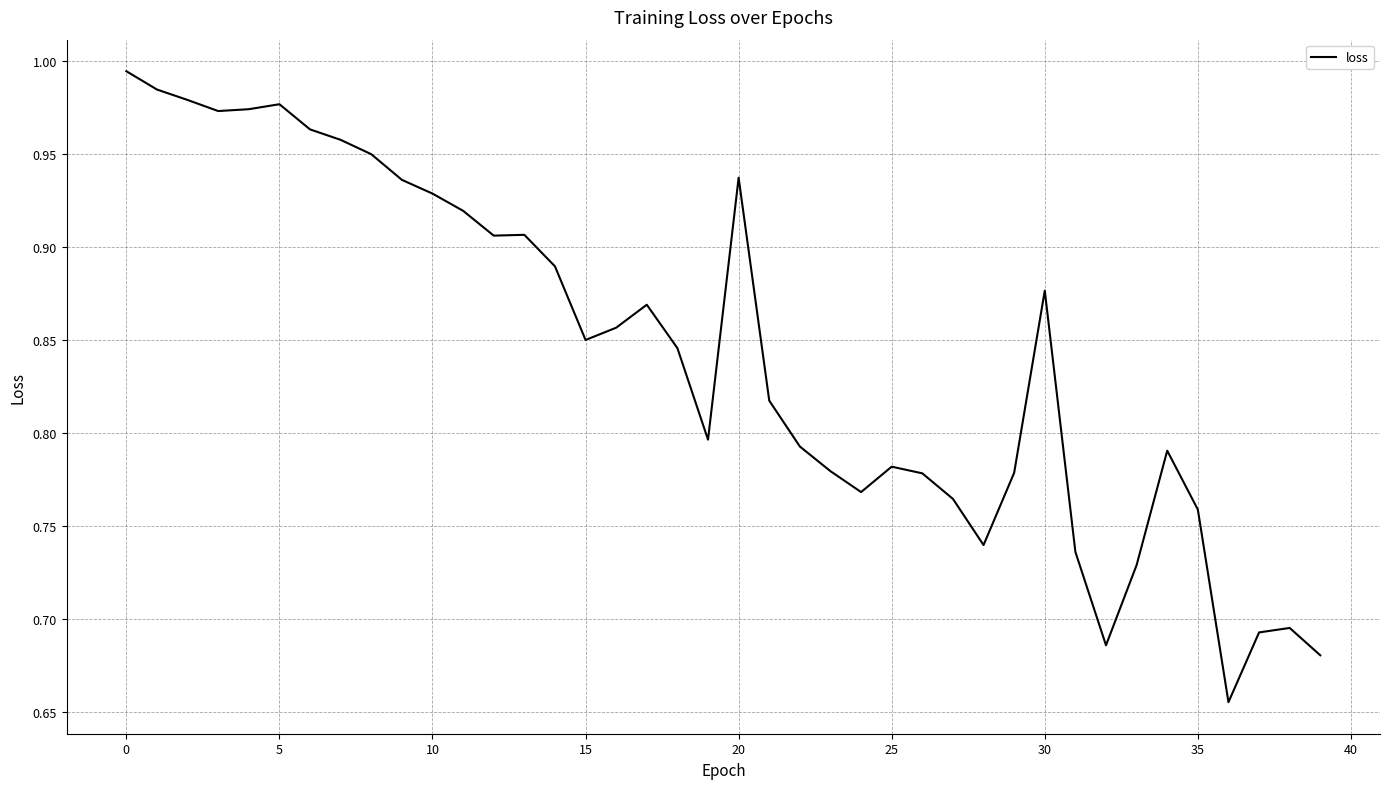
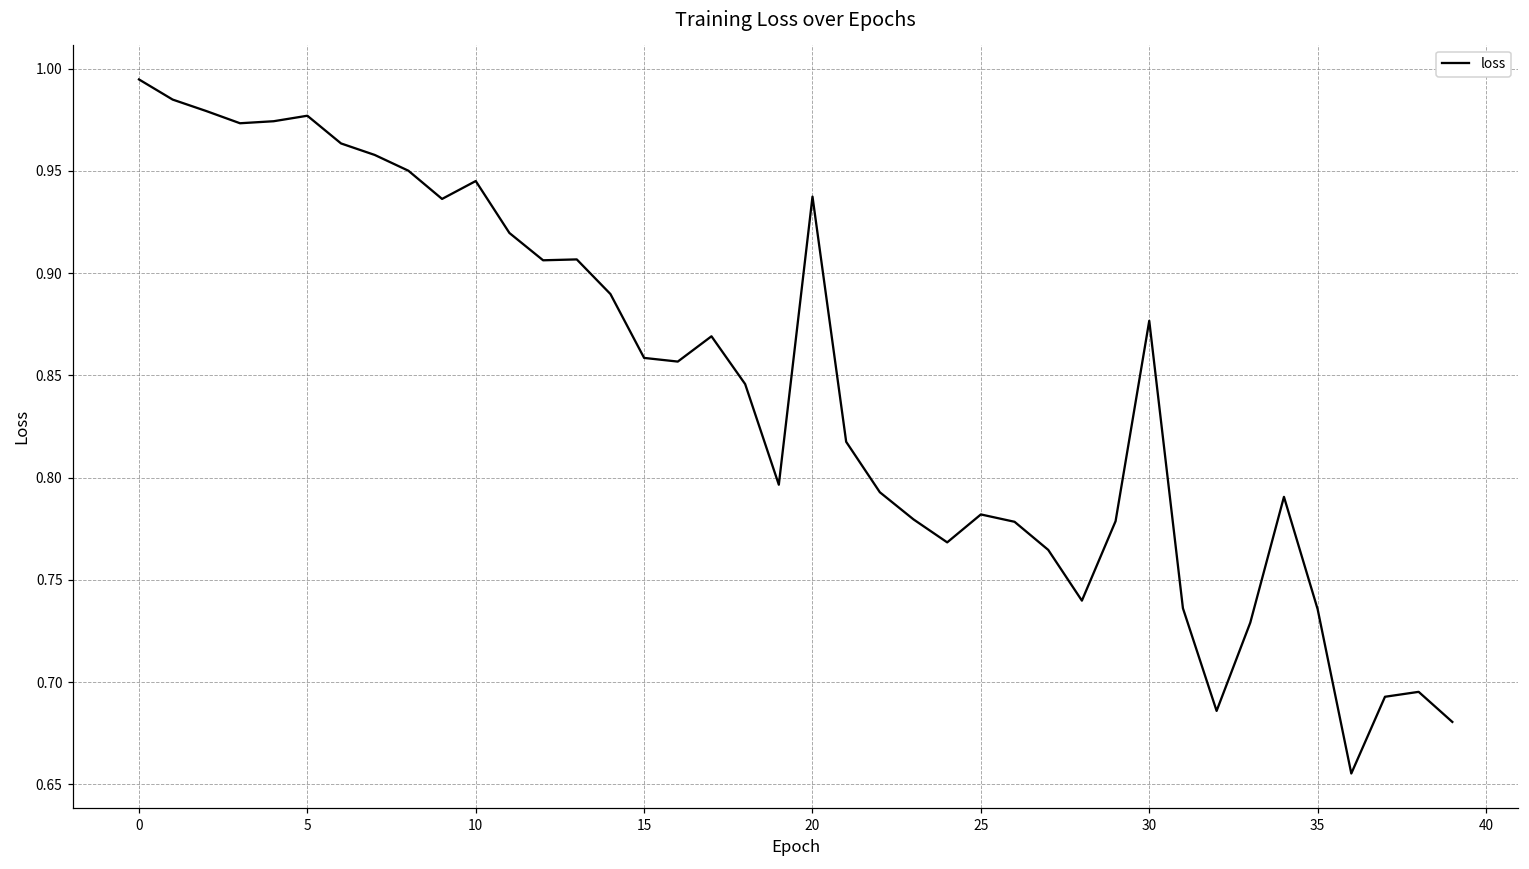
  {
    "0": 0.995,
    "5": 0.977,
-   "10": 0.929,
-   "15": 0.850,
+   "10": 0.945,
+   "15": 0.859,
    "20": 0.937,
    "25": 0.782,
    "30": 0.877,
-   "35": 0.759
+   "35": 0.736
  }
